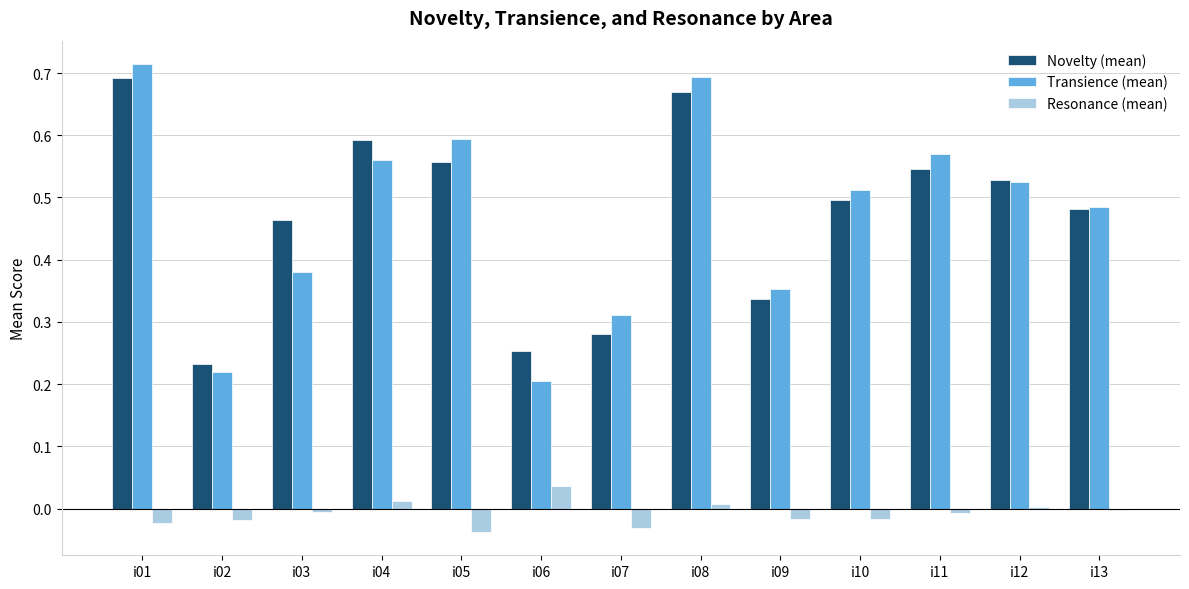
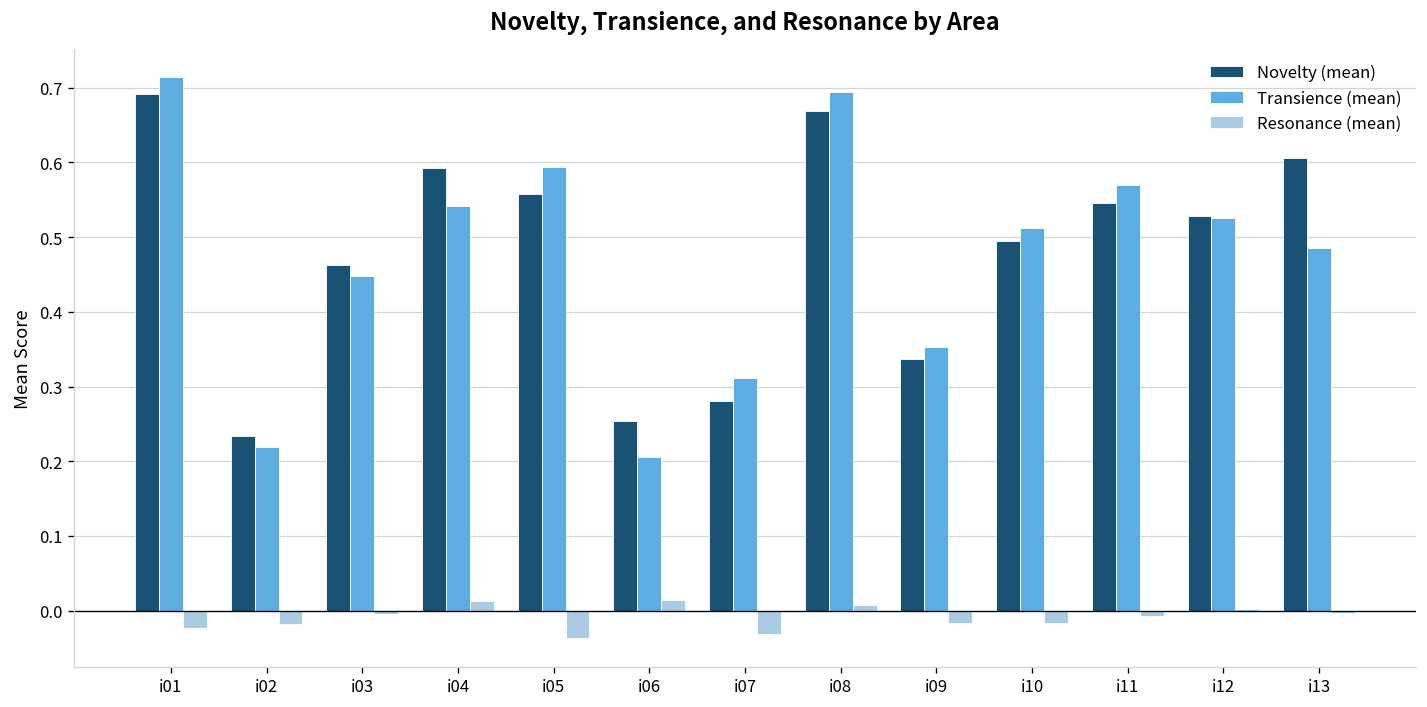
  {
    "Novelty (mean)": {
      "i01": 0.69,
      "i02": 0.23,
      "i03": 0.46,
      "i04": 0.59,
      "i05": 0.56,
      "i06": 0.25,
      "i07": 0.28,
      "i08": 0.67,
      "i09": 0.34,
      "i10": 0.50,
      "i11": 0.55,
      "i12": 0.53,
-     "i13": 0.48
+     "i13": 0.61
    },
    "Transience (mean)": {
      "i01": 0.71,
      "i02": 0.22,
-     "i03": 0.38,
-     "i04": 0.56,
+     "i03": 0.45,
+     "i04": 0.54,
      "i05": 0.59,
      "i06": 0.21,
      "i07": 0.31,
      "i08": 0.69,
      "i09": 0.35,
      "i10": 0.51,
      "i11": 0.57,
      "i12": 0.53,
      "i13": 0.49
    },
    "Resonance (mean)": {
      "i01": -0.02,
      "i02": -0.02,
      "i03": 0.00,
      "i04": 0.01,
      "i05": -0.04,
-     "i06": 0.04,
+     "i06": 0.01,
      "i07": -0.03,
      "i08": 0.01,
      "i09": -0.02,
      "i10": -0.02,
      "i11": -0.01
    }
  }
